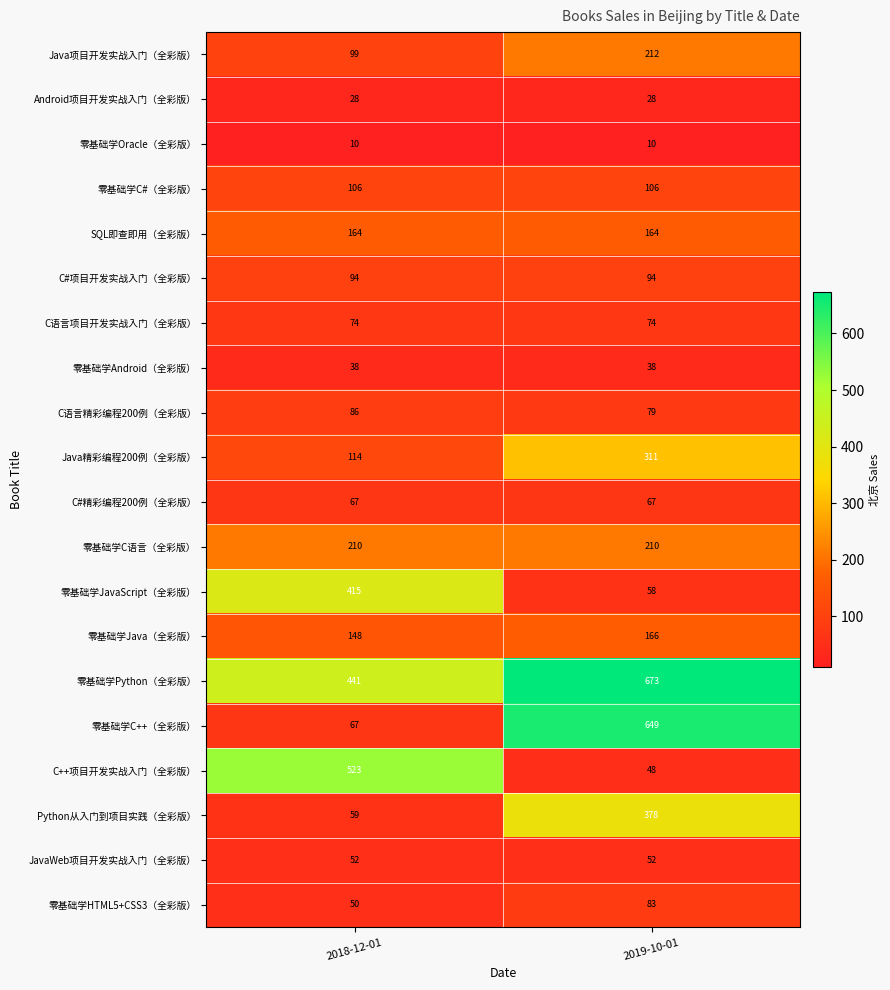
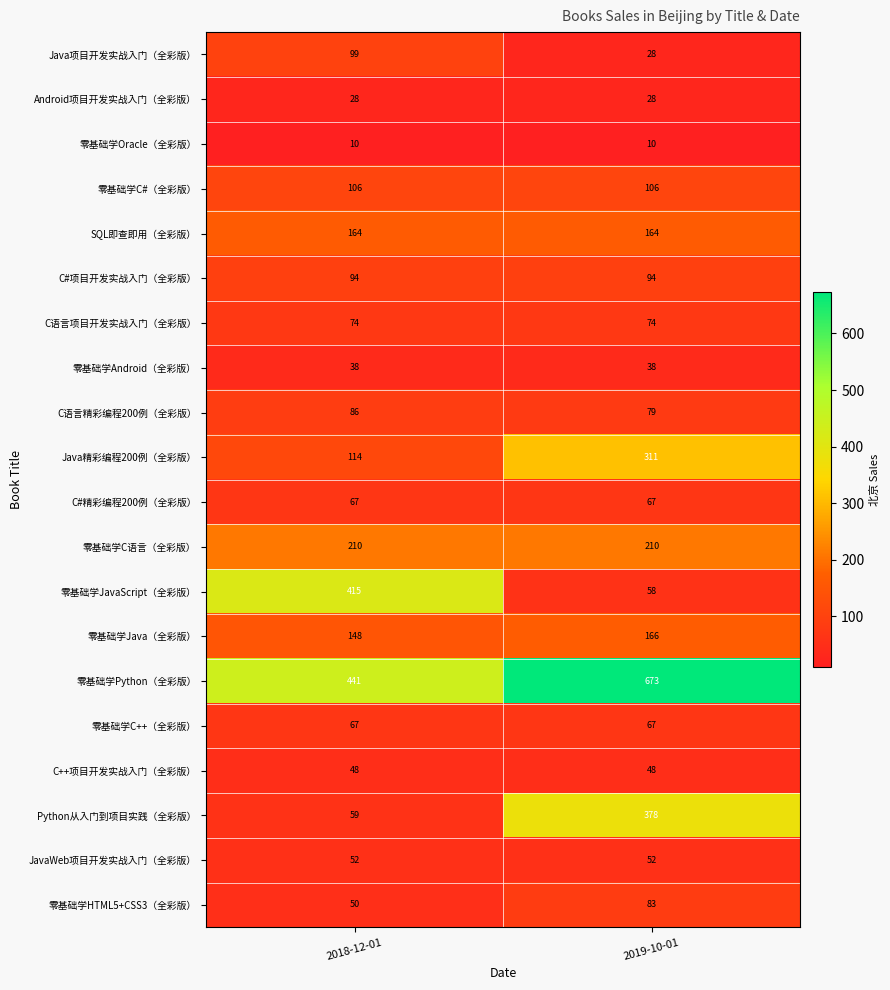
  {
    "Java项目开发实战入门（全彩版）": {
      "2018-12-01": 99,
-     "2019-10-01": 212
+     "2019-10-01": 28
    },
    "Android项目开发实战入门（全彩版）": {
      "2018-12-01": 28,
      "2019-10-01": 28
    },
    "零基础学Oracle（全彩版）": {
      "2018-12-01": 10,
      "2019-10-01": 10
    },
    "零基础学C#（全彩版）": {
      "2018-12-01": 106,
      "2019-10-01": 106
    },
    "SQL即查即用（全彩版）": {
      "2018-12-01": 164,
      "2019-10-01": 164
    },
    "C#项目开发实战入门（全彩版）": {
      "2018-12-01": 94,
      "2019-10-01": 94
    },
    "C语言项目开发实战入门（全彩版）": {
      "2018-12-01": 74,
      "2019-10-01": 74
    },
    "零基础学Android（全彩版）": {
      "2018-12-01": 38,
      "2019-10-01": 38
    },
    "C语言精彩编程200例（全彩版）": {
      "2018-12-01": 86,
      "2019-10-01": 79
    },
    "Java精彩编程200例（全彩版）": {
      "2018-12-01": 114,
      "2019-10-01": 311
    },
    "C#精彩编程200例（全彩版）": {
      "2018-12-01": 67,
      "2019-10-01": 67
    },
    "零基础学C语言（全彩版）": {
      "2018-12-01": 210,
      "2019-10-01": 210
    },
    "零基础学JavaScript（全彩版）": {
      "2018-12-01": 415,
      "2019-10-01": 58
    },
    "零基础学Java（全彩版）": {
      "2018-12-01": 148,
      "2019-10-01": 166
    },
    "零基础学Python（全彩版）": {
      "2018-12-01": 441,
      "2019-10-01": 673
    },
    "零基础学C++（全彩版）": {
      "2018-12-01": 67,
-     "2019-10-01": 649
+     "2019-10-01": 67
    },
    "C++项目开发实战入门（全彩版）": {
-     "2018-12-01": 523,
+     "2018-12-01": 48,
      "2019-10-01": 48
    },
    "Python从入门到项目实践（全彩版）": {
      "2018-12-01": 59,
      "2019-10-01": 378
    },
    "JavaWeb项目开发实战入门（全彩版）": {
      "2018-12-01": 52,
      "2019-10-01": 52
    },
    "零基础学HTML5+CSS3（全彩版）": {
      "2018-12-01": 50,
      "2019-10-01": 83
    }
  }
